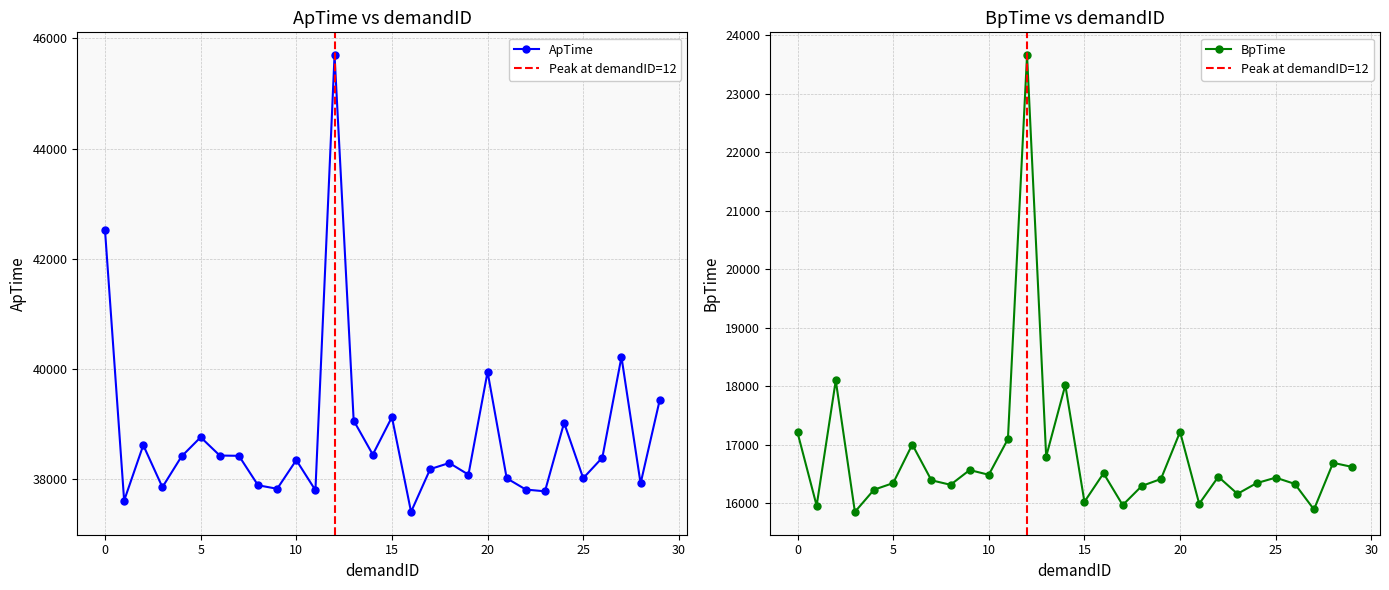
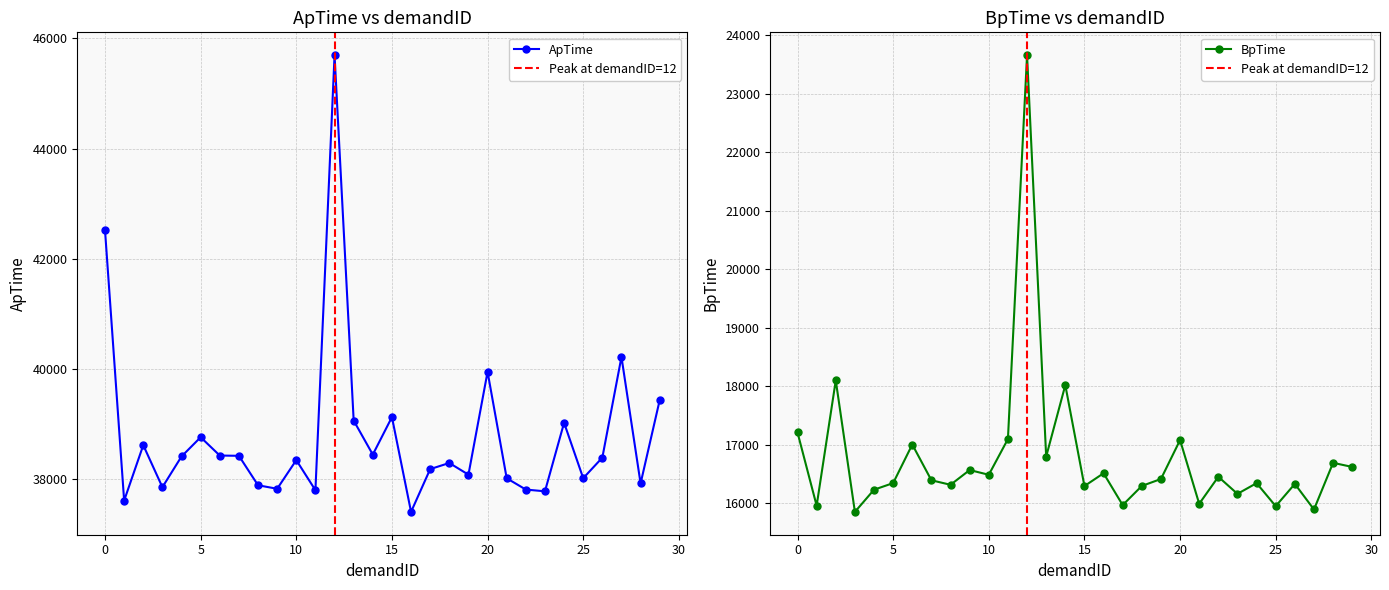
  {
    "ApTime vs demandID": {
      "0": 42500,
      "5": 38800,
      "10": 38400,
      "15": 39100,
      "20": 40000,
      "25": 38000
    },
    "BpTime vs demandID": {
      "0": 17200,
      "5": 16300,
      "10": 16500,
-     "15": 16000,
-     "20": 17200,
-     "25": 16400
+     "15": 16300,
+     "20": 17100,
+     "25": 16000
    }
  }
